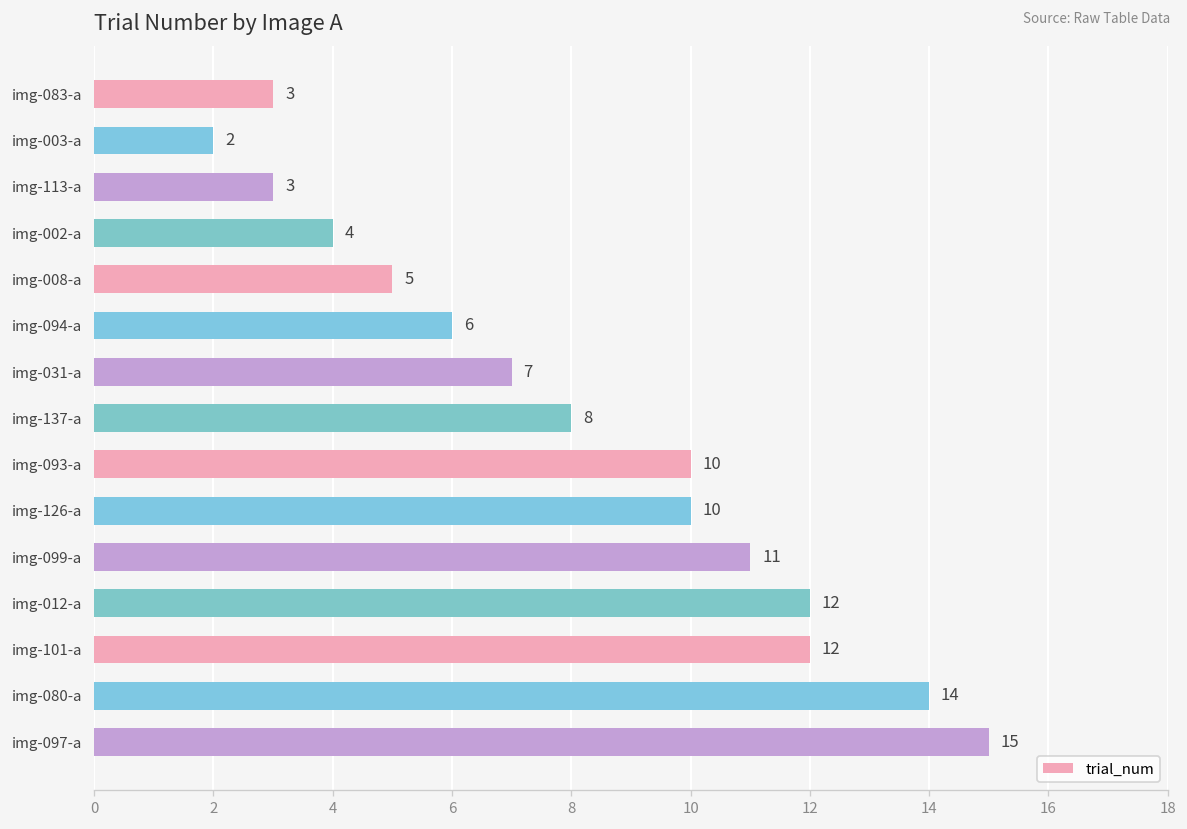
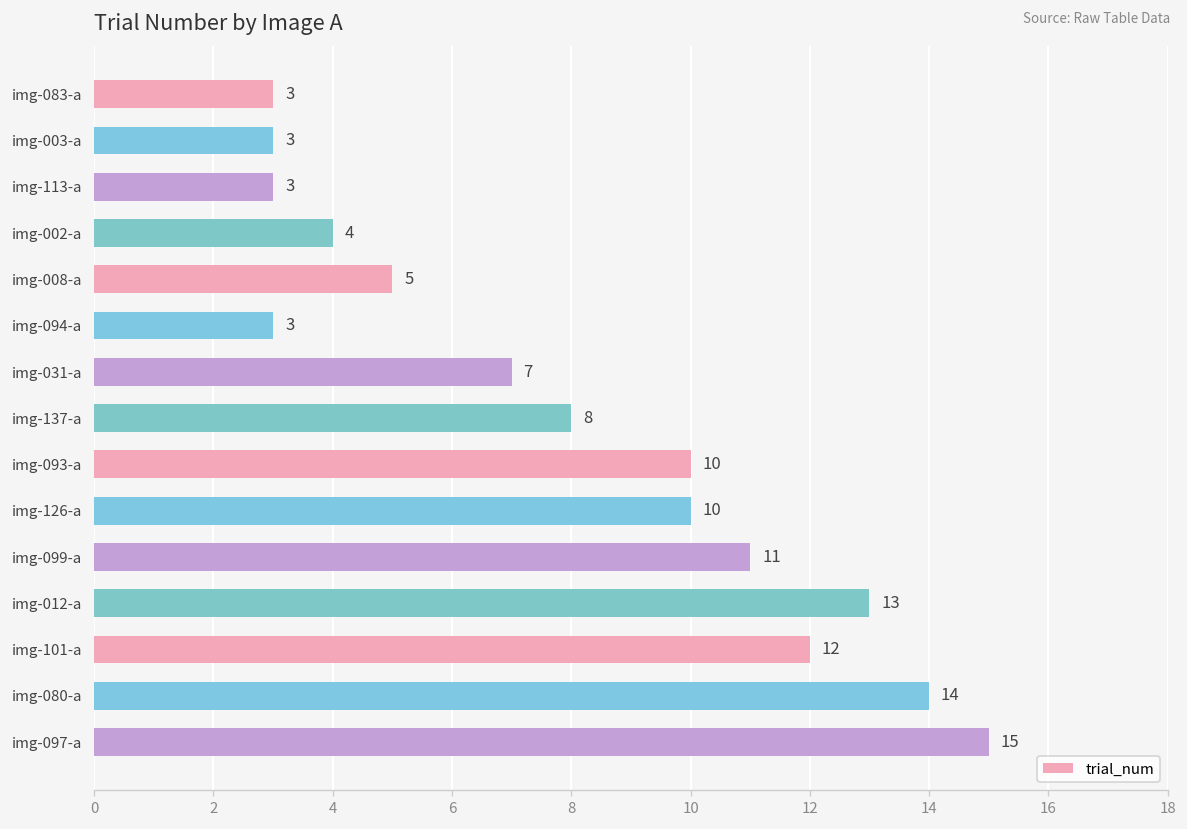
  {
    "img-083-a": 3,
-   "img-003-a": 2,
+   "img-003-a": 3,
    "img-113-a": 3,
    "img-002-a": 4,
    "img-008-a": 5,
-   "img-094-a": 6,
+   "img-094-a": 3,
    "img-031-a": 7,
    "img-137-a": 8,
    "img-093-a": 10,
    "img-126-a": 10,
    "img-099-a": 11,
-   "img-012-a": 12,
+   "img-012-a": 13,
    "img-101-a": 12,
    "img-080-a": 14,
    "img-097-a": 15
  }
